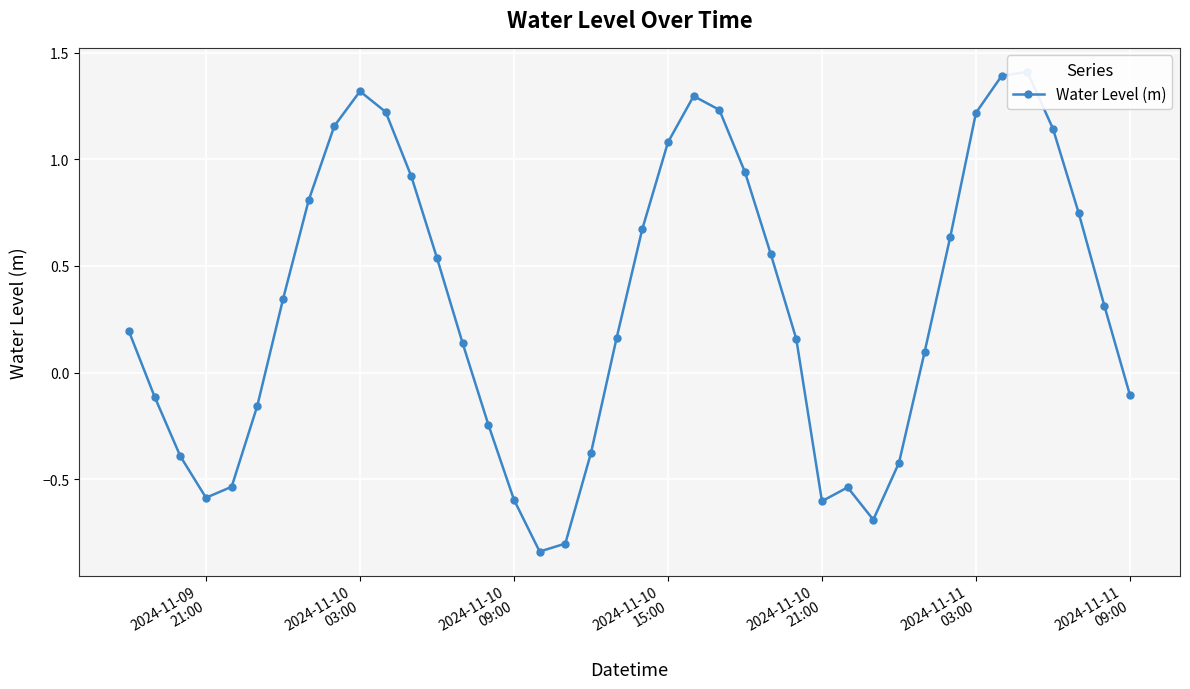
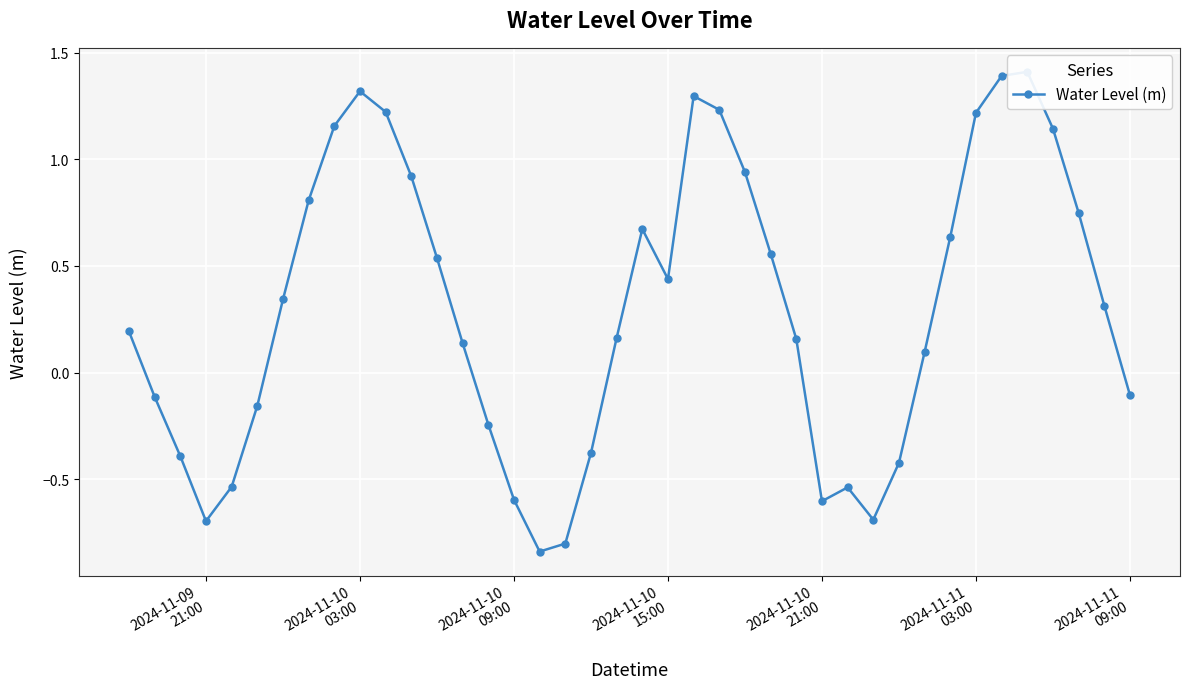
  {
-   "2024-11-09 21:00": -0.59,
+   "2024-11-09 21:00": -0.70,
    "2024-11-10 03:00": 1.32,
    "2024-11-10 09:00": -0.60,
-   "2024-11-10 15:00": 1.08,
+   "2024-11-10 15:00": 0.44,
    "2024-11-10 21:00": -0.60,
    "2024-11-11 03:00": 1.22,
    "2024-11-11 09:00": -0.11
  }
